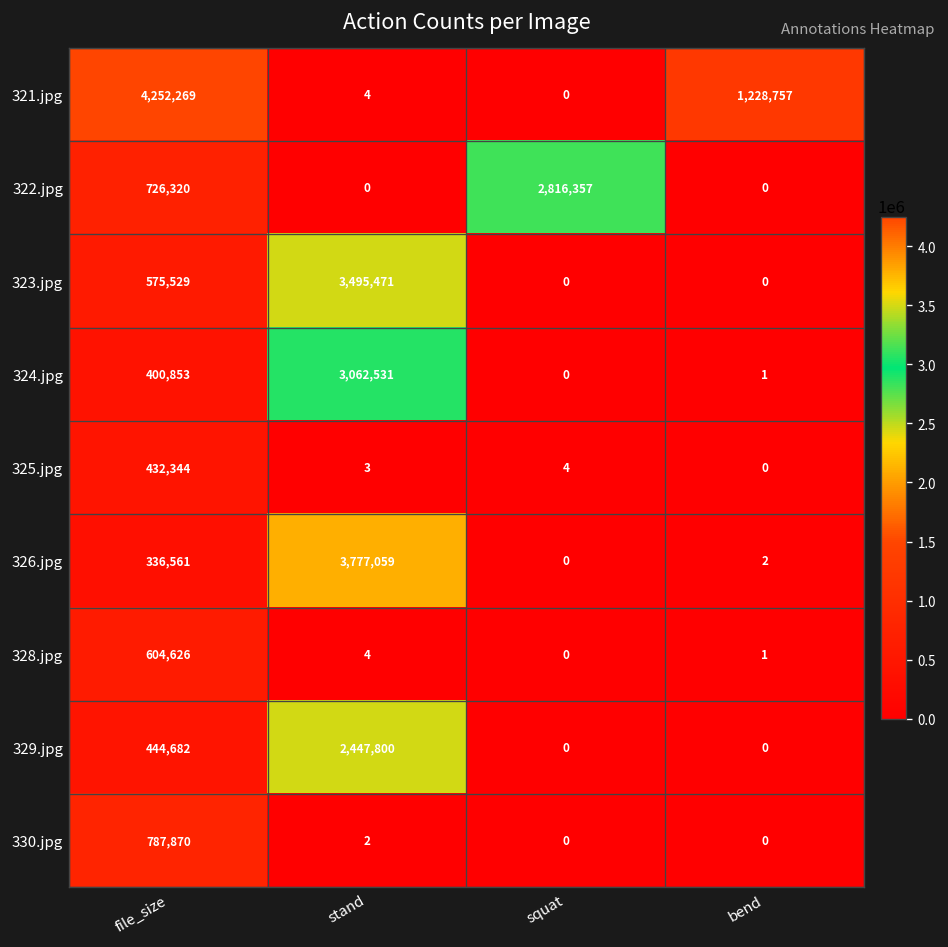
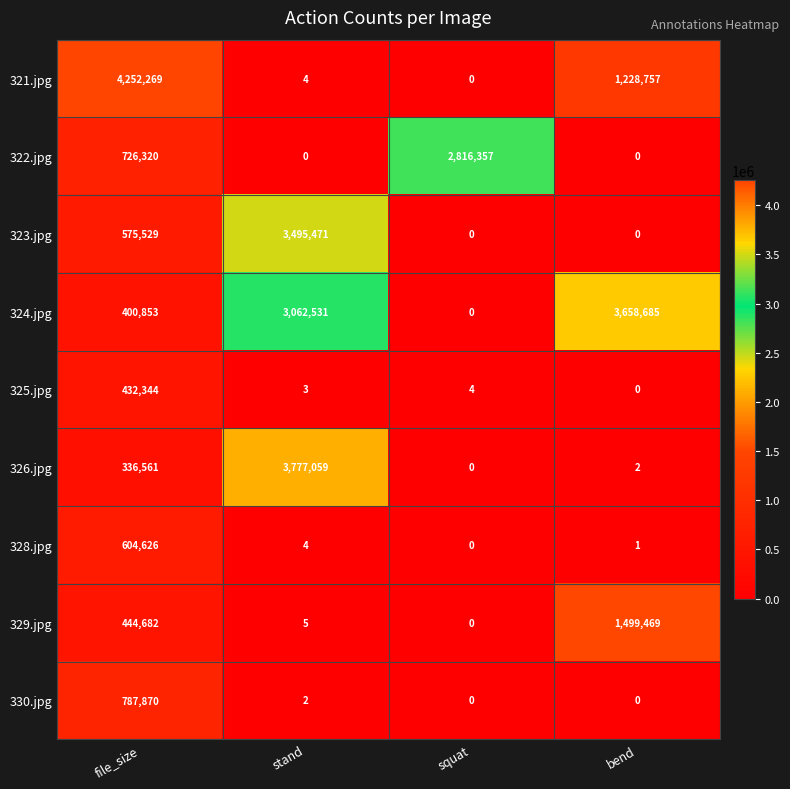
  {
    "321.jpg": {
      "file_size": "4,252,269",
      "stand": "4",
      "squat": "0",
      "bend": "1,228,757"
    },
    "322.jpg": {
      "file_size": "726,320",
      "stand": "0",
      "squat": "2,816,357",
      "bend": "0"
    },
    "323.jpg": {
      "file_size": "575,529",
      "stand": "3,495,471",
      "squat": "0",
      "bend": "0"
    },
    "324.jpg": {
      "file_size": "400,853",
      "stand": "3,062,531",
      "squat": "0",
-     "bend": "1"
+     "bend": "3,658,685"
    },
    "325.jpg": {
      "file_size": "432,344",
      "stand": "3",
      "squat": "4",
      "bend": "0"
    },
    "326.jpg": {
      "file_size": "336,561",
      "stand": "3,777,059",
      "squat": "0",
      "bend": "2"
    },
    "328.jpg": {
      "file_size": "604,626",
      "stand": "4",
      "squat": "0",
      "bend": "1"
    },
    "329.jpg": {
      "file_size": "444,682",
-     "stand": "2,447,800",
+     "stand": "5",
      "squat": "0",
-     "bend": "0"
+     "bend": "1,499,469"
    },
    "330.jpg": {
      "file_size": "787,870",
      "stand": "2",
      "squat": "0",
      "bend": "0"
    }
  }
